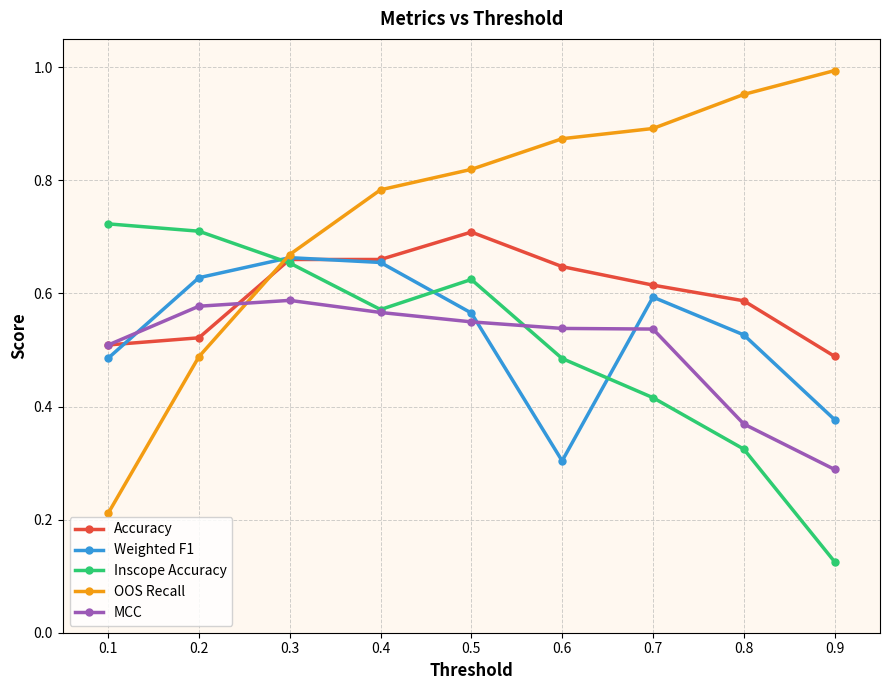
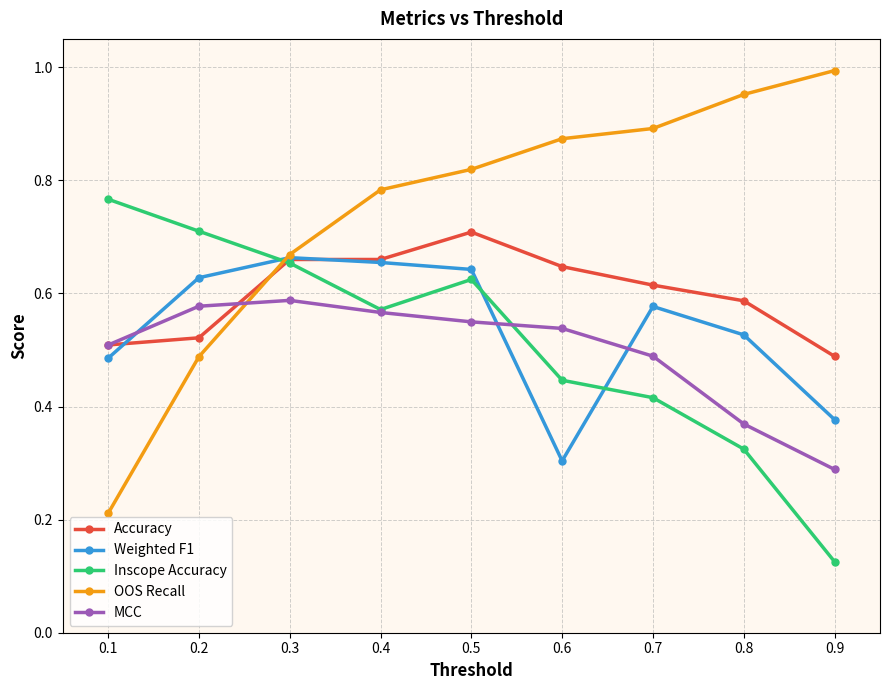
  {
    "Accuracy": {
      "0.2": 0.52,
      "0.4": 0.66,
      "0.5": 0.71,
      "0.6": 0.65,
      "0.7": 0.61,
      "0.8": 0.59,
      "0.9": 0.49
    },
    "Weighted F1": {
      "0.1": 0.49,
      "0.2": 0.63,
      "0.4": 0.65,
-     "0.5": 0.57,
+     "0.5": 0.64,
      "0.6": 0.30,
-     "0.7": 0.59,
+     "0.7": 0.58,
      "0.8": 0.53,
      "0.9": 0.38
    },
    "Inscope Accuracy": {
-     "0.1": 0.72,
+     "0.1": 0.77,
      "0.2": 0.71,
      "0.3": 0.65,
      "0.4": 0.57,
      "0.5": 0.62,
-     "0.6": 0.48,
+     "0.6": 0.45,
      "0.7": 0.42,
      "0.8": 0.32,
      "0.9": 0.13
    },
    "OOS Recall": {
      "0.1": 0.21,
      "0.2": 0.49,
      "0.3": 0.67,
      "0.4": 0.78,
      "0.5": 0.82,
      "0.6": 0.87,
      "0.7": 0.89,
      "0.8": 0.95,
      "0.9": 0.99
    },
    "MCC": {
      "0.2": 0.58,
      "0.3": 0.59,
      "0.4": 0.57,
      "0.5": 0.55,
      "0.6": 0.54,
-     "0.7": 0.54,
+     "0.7": 0.49,
      "0.8": 0.37,
      "0.9": 0.29
    }
  }
